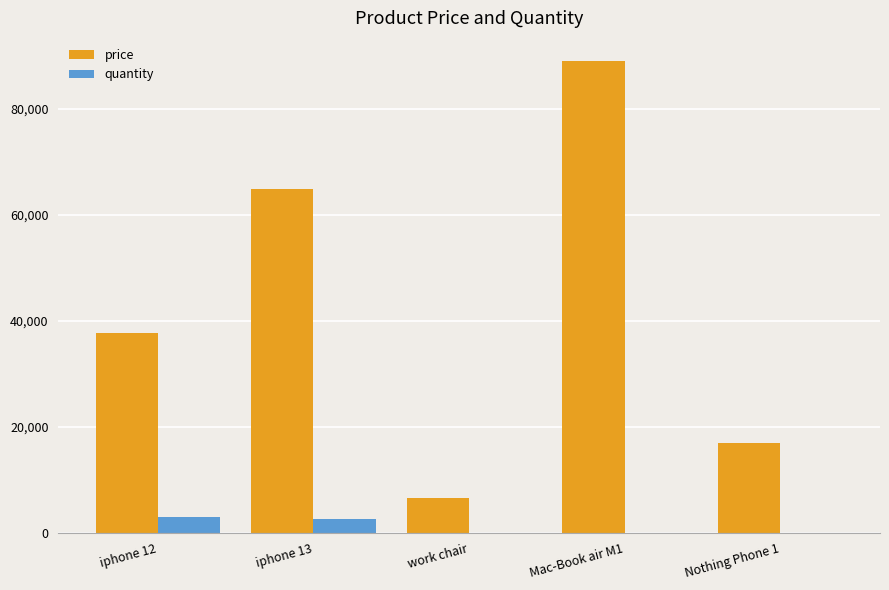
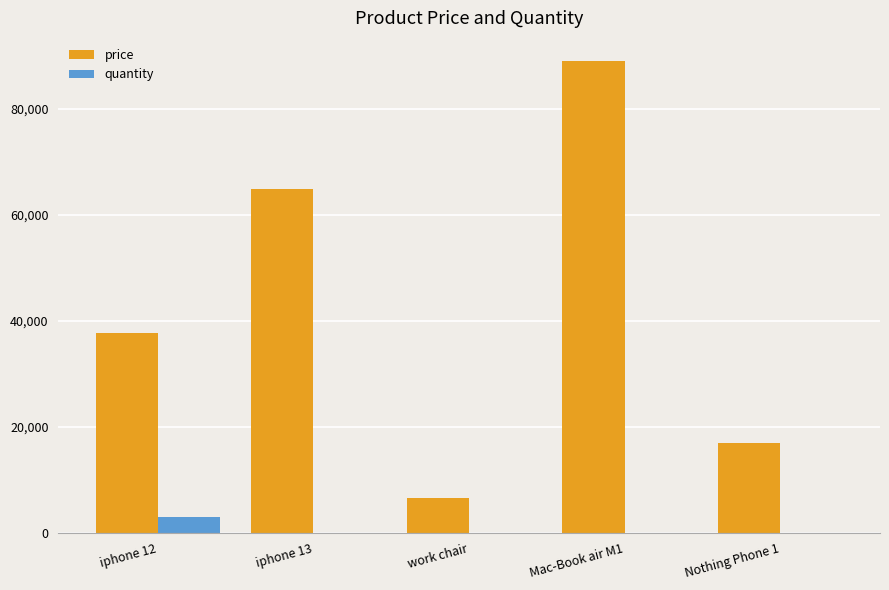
  {
    "price": {
      "iphone 12": "38,000",
      "iphone 13": "65,000",
      "work chair": "7,000",
      "Mac-Book air M1": "89,000",
      "Nothing Phone 1": "17,000"
    },
    "quantity": {
      "iphone 12": "3,000",
-     "iphone 13": "3,000"
+     "iphone 13": "0"
    }
  }
